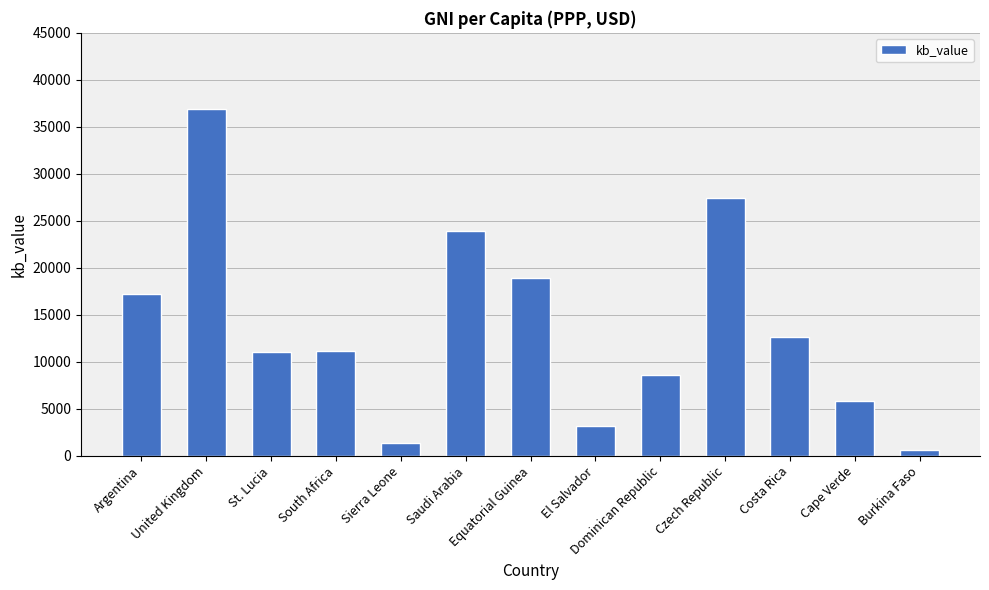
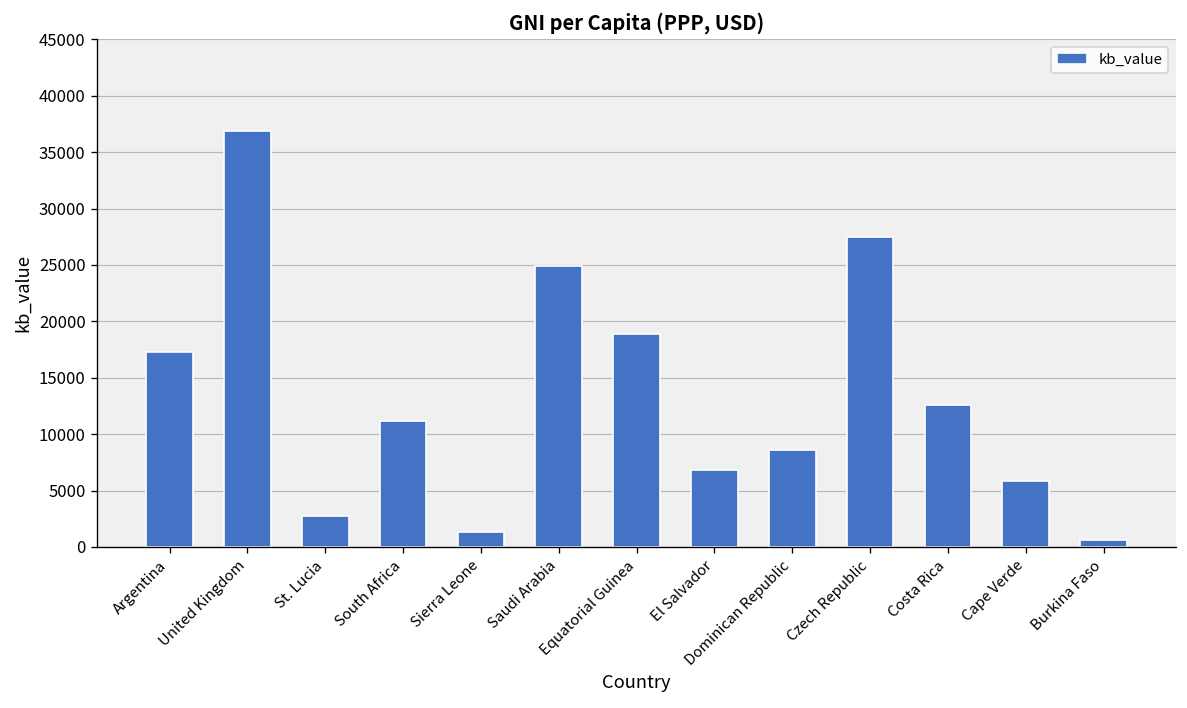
  {
    "Argentina": 17000,
    "United Kingdom": 37000,
-   "St. Lucia": 11000,
+   "St. Lucia": 3000,
    "South Africa": 11000,
    "Sierra Leone": 1000,
-   "Saudi Arabia": 24000,
+   "Saudi Arabia": 25000,
    "Equatorial Guinea": 19000,
-   "El Salvador": 3000,
+   "El Salvador": 7000,
    "Dominican Republic": 9000,
    "Czech Republic": 27000,
    "Costa Rica": 13000,
    "Cape Verde": 6000,
    "Burkina Faso": 1000
  }
